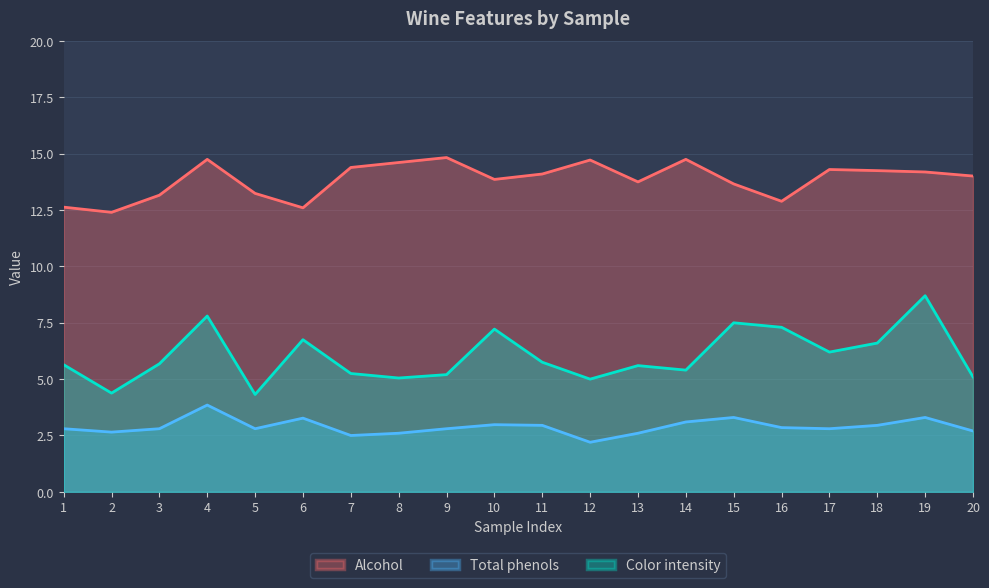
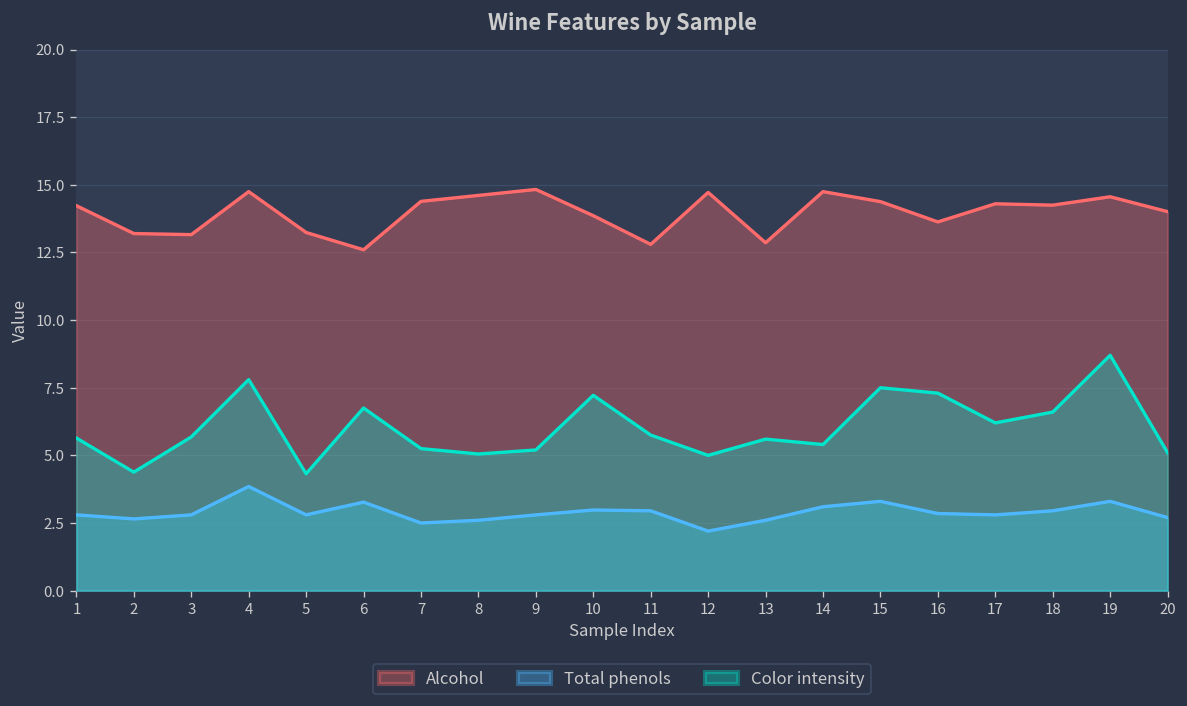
  {
    "Alcohol": {
-     "1": 12.6,
-     "2": 12.4,
+     "1": 14.2,
+     "2": 13.2,
      "3": 13.2,
      "4": 14.8,
      "5": 13.2,
      "6": 12.6,
      "7": 14.4,
      "8": 14.6,
      "9": 14.8,
      "10": 13.9,
-     "11": 14.1,
+     "11": 12.8,
      "12": 14.7,
-     "13": 13.8,
+     "13": 12.9,
      "14": 14.8,
-     "15": 13.7,
-     "16": 12.9,
+     "15": 14.4,
+     "16": 13.6,
      "17": 14.3,
      "18": 14.3,
-     "19": 14.2,
+     "19": 14.6,
      "20": 14.0
    }
  }
